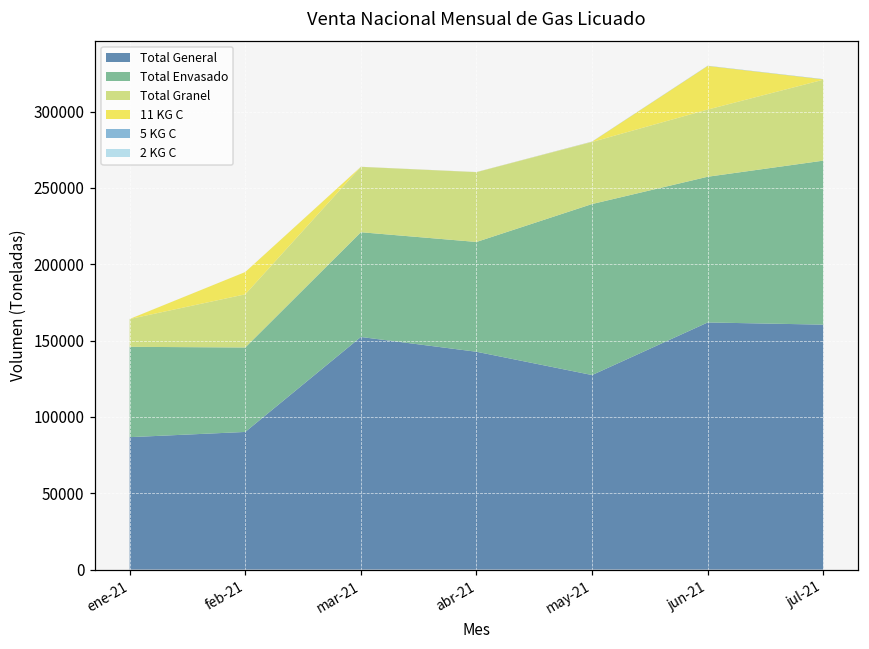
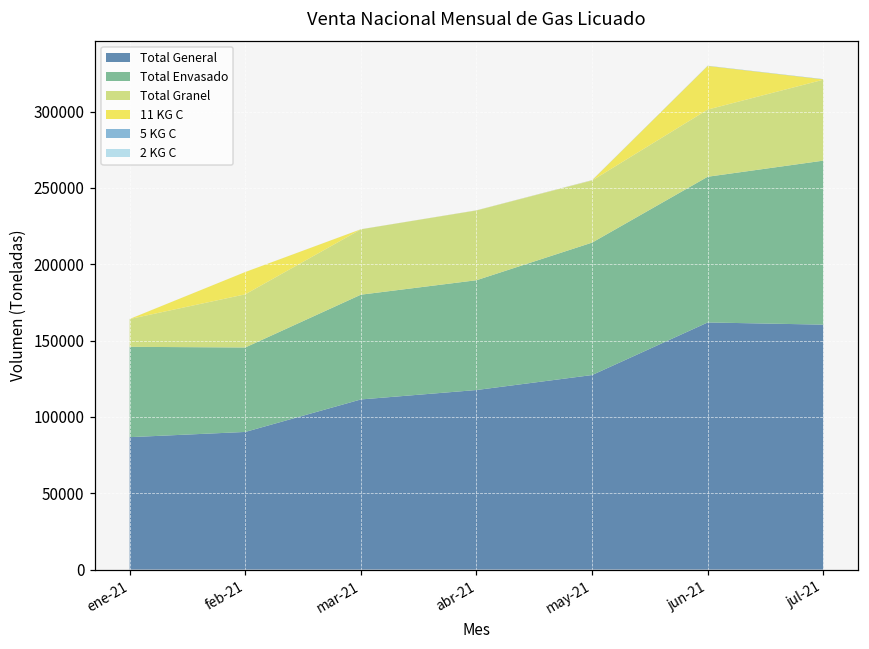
  {
    "Total General": {
      "ene-21": 87000,
      "feb-21": 90000,
-     "mar-21": 152000,
-     "abr-21": 143000,
+     "mar-21": 111000,
+     "abr-21": 118000,
      "may-21": 127000,
      "jun-21": 162000,
      "jul-21": 160000
    },
    "Total Envasado": {
      "ene-21": 59000,
      "feb-21": 55000,
      "mar-21": 69000,
      "abr-21": 72000,
-     "may-21": 112000,
+     "may-21": 87000,
      "jun-21": 95000,
      "jul-21": 107000
    },
    "Total Granel": {
      "feb-21": 35000,
      "jun-21": 44000
    }
  }
